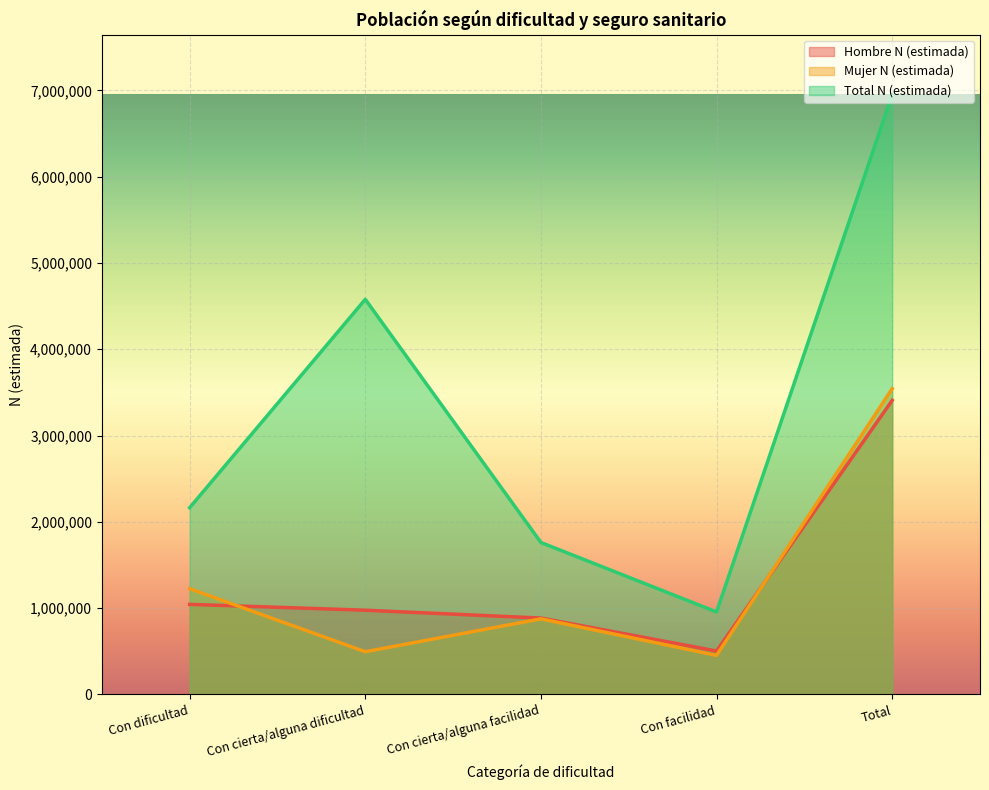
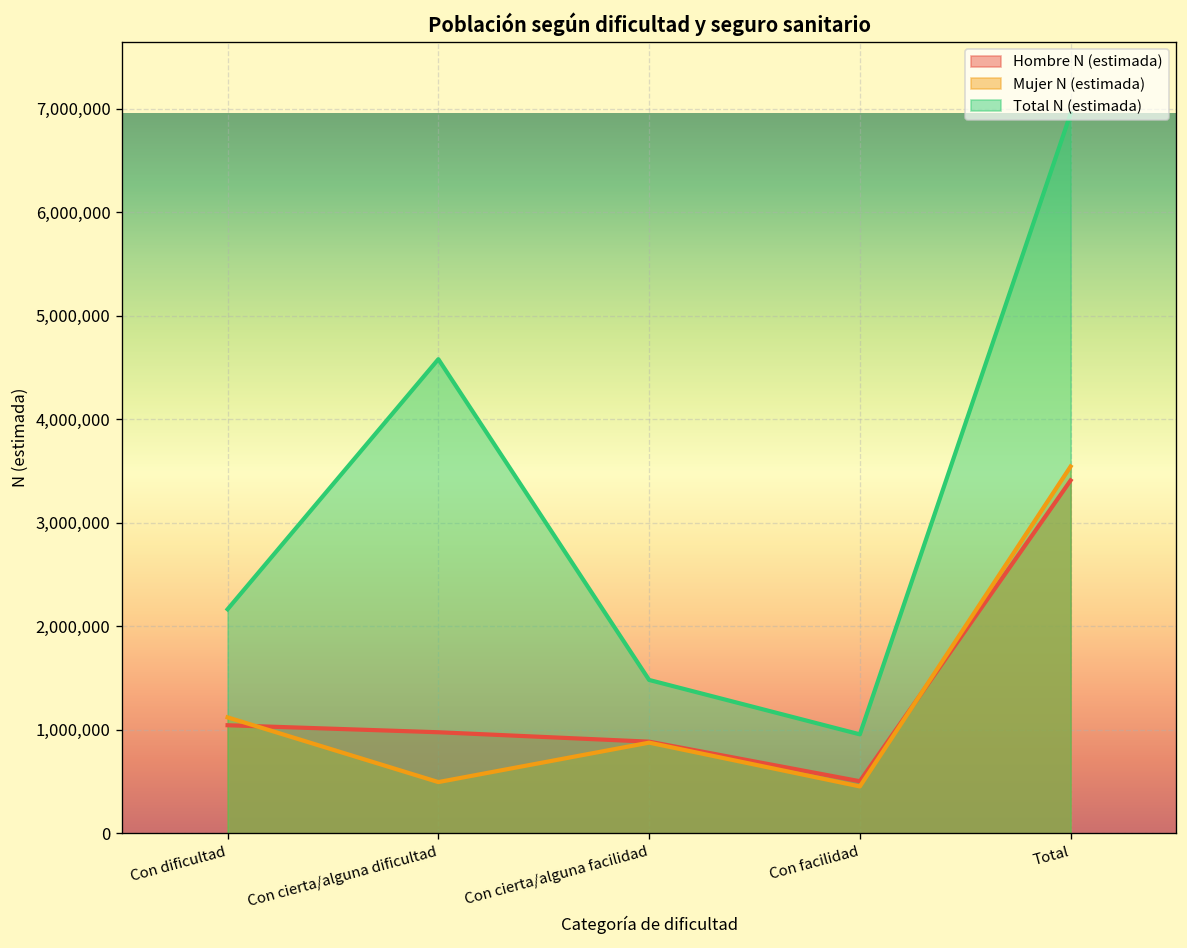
  {
    "Hombre N (estimada)": {
      "Con dificultad": "1,000,000",
      "Con cierta/alguna dificultad": "1,000,000",
      "Con facilidad": "500,000",
      "Total": "3,400,000"
    },
    "Mujer N (estimada)": {
-     "Con dificultad": "1,200,000",
+     "Con dificultad": "1,100,000",
      "Con cierta/alguna dificultad": "500,000",
      "Con facilidad": "500,000",
      "Total": "3,500,000"
    },
    "Total N (estimada)": {
      "Con dificultad": "2,200,000",
      "Con cierta/alguna dificultad": "4,600,000",
-     "Con cierta/alguna facilidad": "1,800,000",
+     "Con cierta/alguna facilidad": "1,500,000",
      "Con facilidad": "1,000,000"
    }
  }
